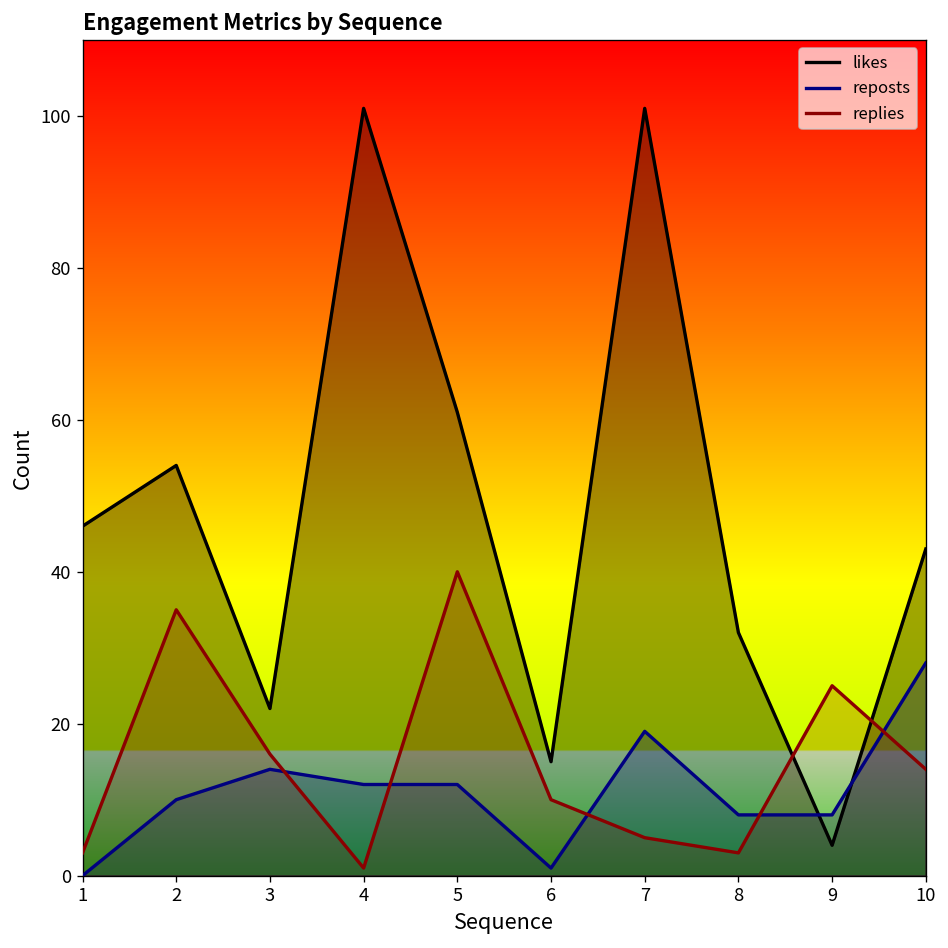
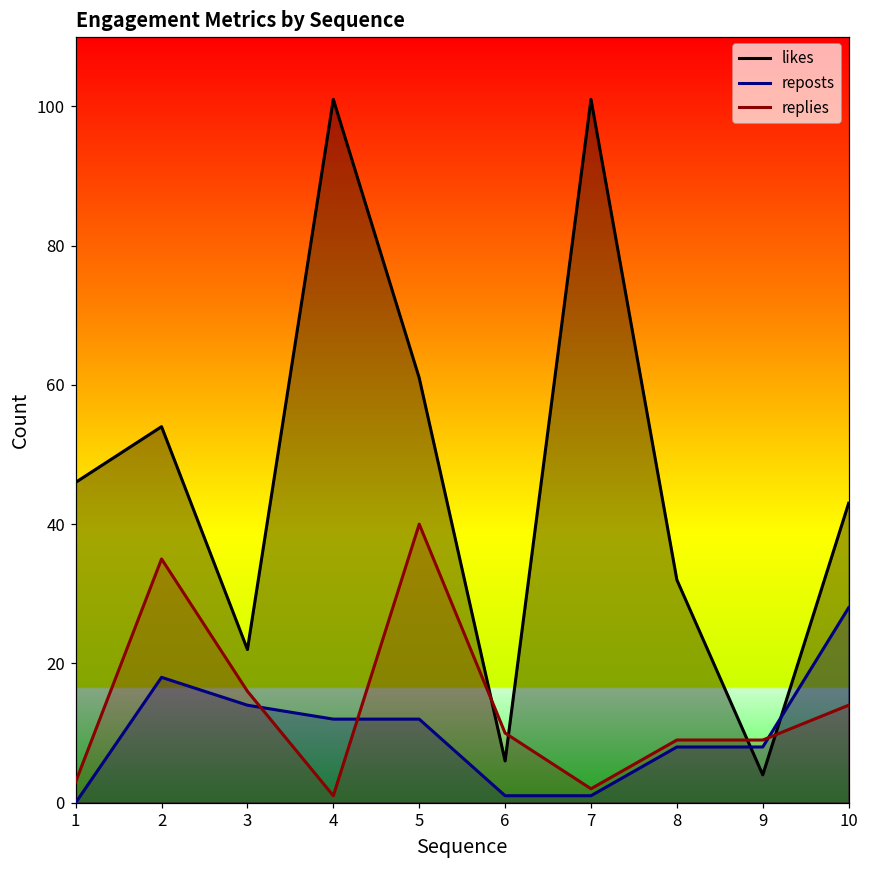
  {
    "likes": {
      "1": 46,
      "2": 54,
      "3": 22,
      "4": 101,
      "5": 61,
-     "6": 15,
+     "6": 6,
      "7": 101,
      "8": 32,
      "9": 4,
      "10": 43
    },
    "reposts": {
      "1": 0,
-     "2": 10,
+     "2": 18,
      "3": 14,
      "4": 12,
      "5": 12,
      "6": 1,
-     "7": 19,
+     "7": 1,
      "8": 8,
      "9": 8,
      "10": 28
    },
    "replies": {
      "1": 3,
      "2": 35,
      "3": 16,
      "4": 1,
      "5": 40,
      "6": 10,
-     "7": 5,
-     "8": 3,
-     "9": 25,
+     "7": 2,
+     "8": 9,
+     "9": 9,
      "10": 14
    }
  }
